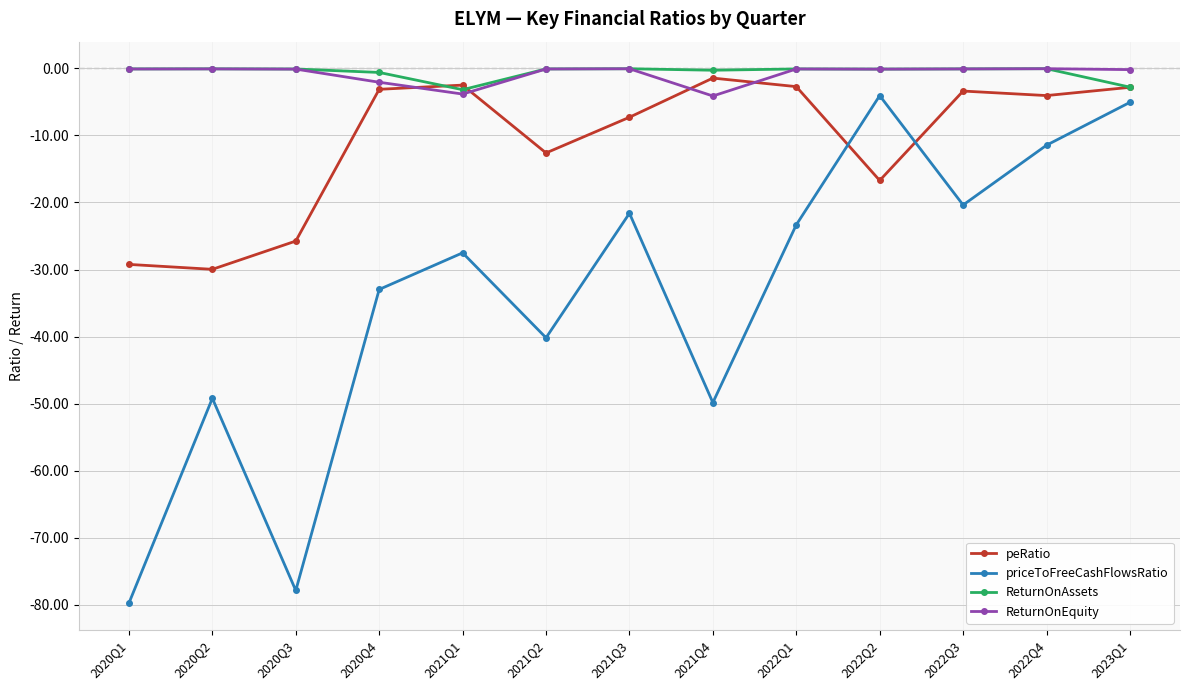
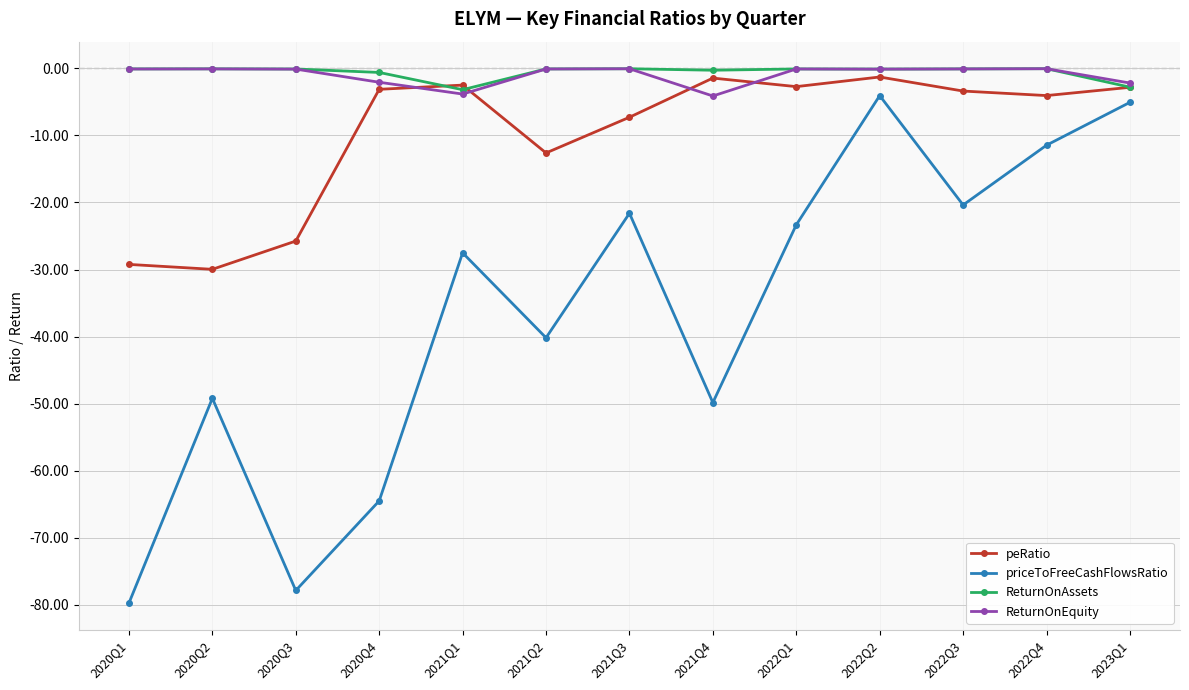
  {
    "peRatio": {
      "2020Q1": -29,
      "2020Q2": -30,
      "2020Q3": -26,
      "2020Q4": -3,
      "2021Q1": -2,
      "2021Q2": -13,
      "2021Q3": -7,
      "2021Q4": -1,
      "2022Q1": -3,
-     "2022Q2": -17,
+     "2022Q2": -1,
      "2022Q3": -3,
      "2022Q4": -4
    },
    "priceToFreeCashFlowsRatio": {
      "2020Q1": -80,
      "2020Q2": -49,
      "2020Q3": -78,
-     "2020Q4": -33,
+     "2020Q4": -65,
      "2021Q1": -28,
      "2021Q2": -40,
      "2021Q3": -22,
      "2021Q4": -50,
      "2022Q1": -23,
      "2022Q2": -4,
      "2022Q3": -20,
      "2022Q4": -11,
      "2023Q1": -5
    },
    "ReturnOnAssets": {
      "2020Q4": -1,
      "2021Q1": -3,
      "2021Q4": 0
    },
    "ReturnOnEquity": {
      "2020Q4": -2,
      "2021Q1": -4,
      "2021Q4": -4,
-     "2023Q1": 0
+     "2023Q1": -2
    }
  }
